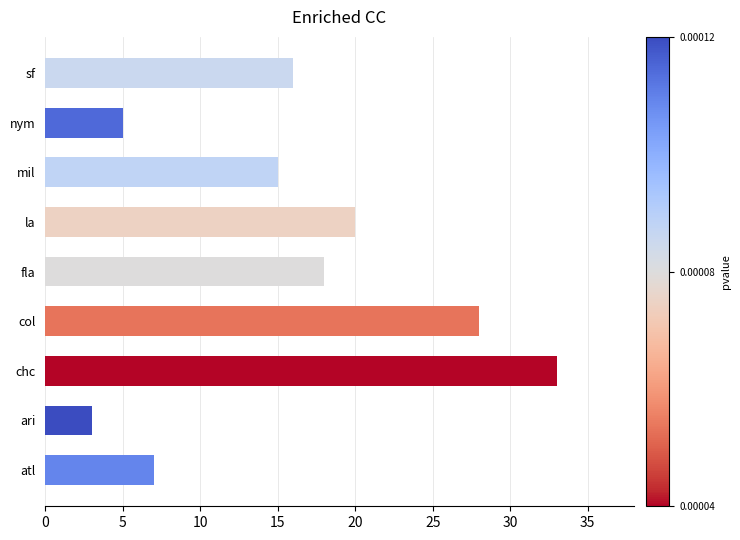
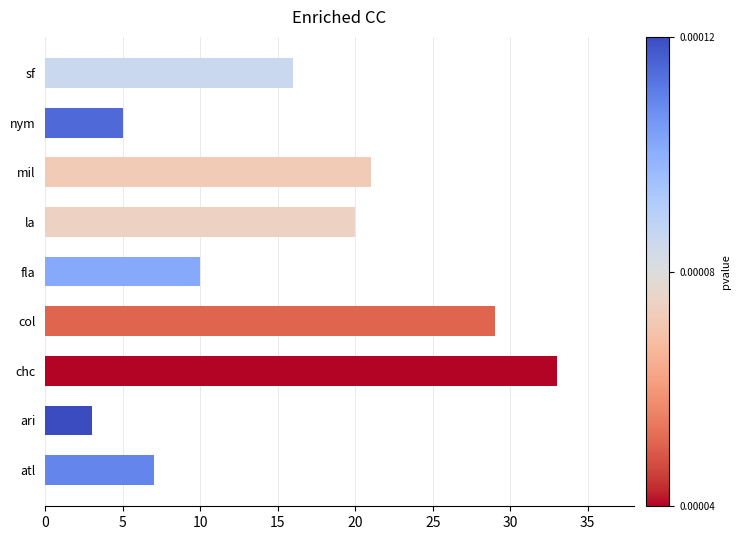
  {
    "sf": 16,
    "nym": 5,
-   "mil": 15,
+   "mil": 21,
    "la": 20,
-   "fla": 18,
-   "col": 28,
+   "fla": 10,
+   "col": 29,
    "chc": 33,
    "ari": 3,
    "atl": 7
  }
